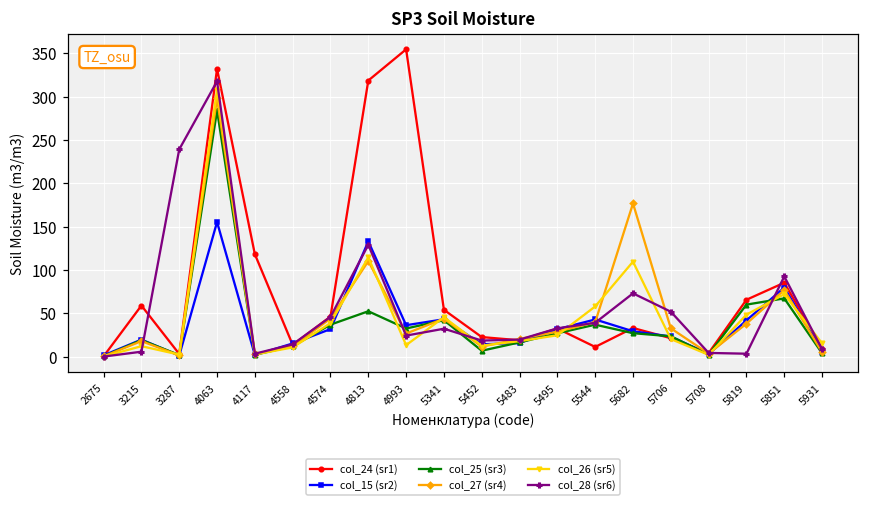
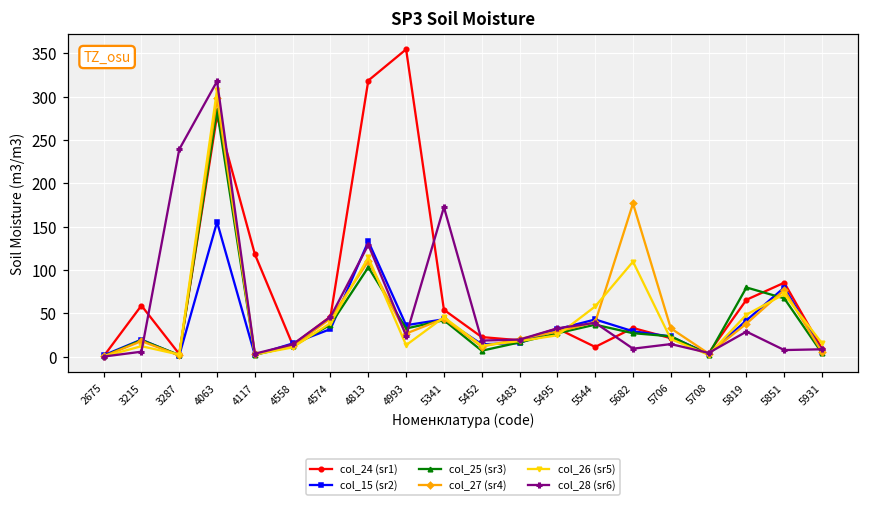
  {
    "col_24 (sr1)": {
      "3215": 60,
-     "4063": 330,
+     "4063": 280,
      "4117": 120,
      "4813": 320,
      "4993": 350,
      "5341": 50,
      "5452": 20,
      "5544": 10,
      "5682": 30,
      "5819": 70,
      "5851": 90
    },
    "col_15 (sr2)": {
      "4063": 160,
      "4574": 30,
      "4813": 130,
      "4993": 40,
      "5819": 40
    },
    "col_25 (sr3)": {
      "4063": 280,
-     "4813": 50,
+     "4813": 100,
      "4993": 30,
      "5452": 10,
-     "5819": 60,
+     "5819": 80,
      "5851": 70
    },
    "col_28 (sr6)": {
      "3215": 10,
      "3287": 240,
      "4063": 320,
      "4813": 130,
-     "5341": 30,
+     "5341": 170,
      "5452": 20,
-     "5682": 70,
-     "5706": 50,
-     "5819": 0,
-     "5851": 90
+     "5682": 10,
+     "5706": 10,
+     "5819": 30,
+     "5851": 10
    }
  }
